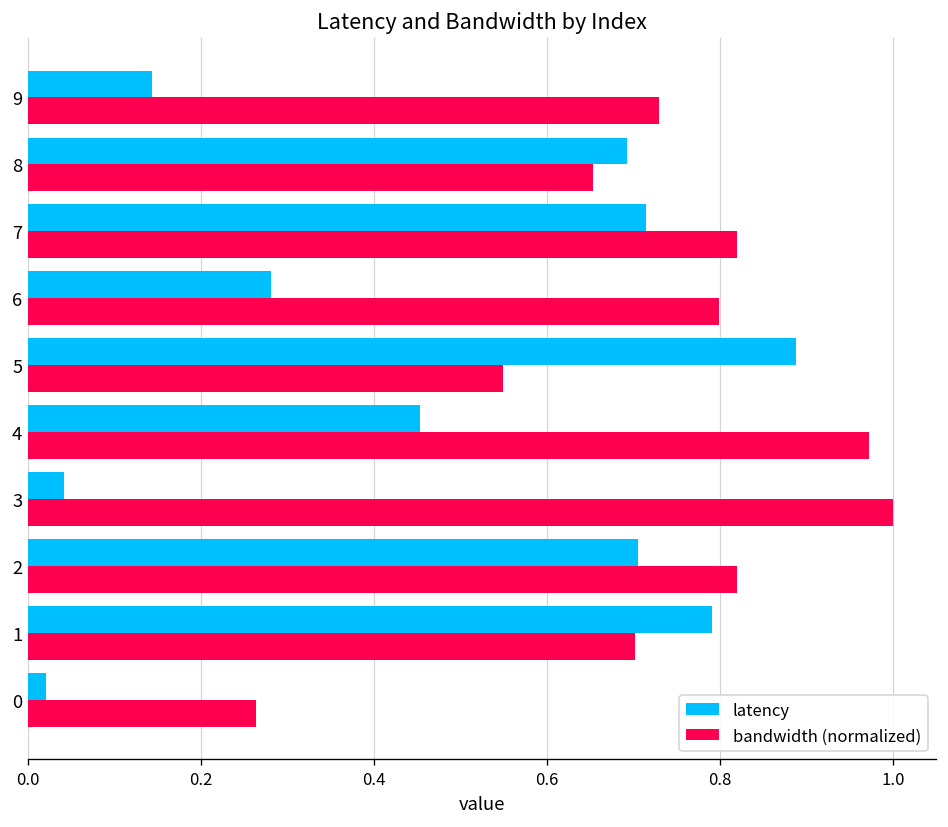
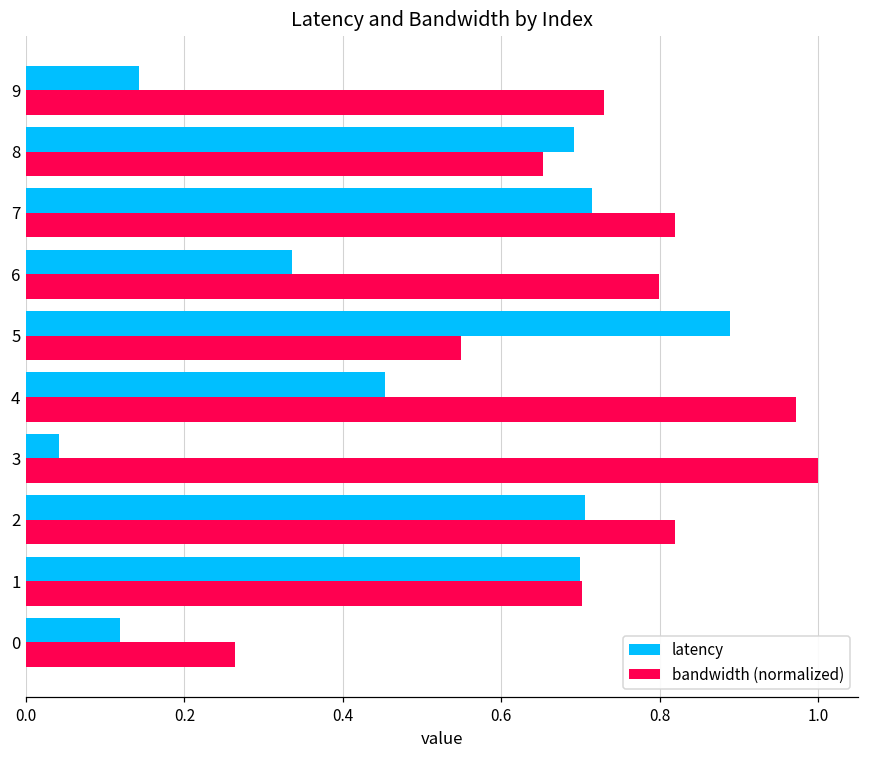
  {
    "latency": {
      "9": 0.14,
      "8": 0.69,
      "7": 0.71,
-     "6": 0.28,
+     "6": 0.34,
      "5": 0.89,
      "4": 0.45,
      "3": 0.04,
      "2": 0.71,
-     "1": 0.79,
-     "0": 0.02
+     "1": 0.70,
+     "0": 0.12
    },
    "bandwidth (normalized)": {
      "9": 0.73,
      "8": 0.65,
      "7": 0.82,
      "6": 0.80,
      "5": 0.55,
      "4": 0.97,
      "3": 1.00,
      "2": 0.82,
      "1": 0.70,
      "0": 0.26
    }
  }
